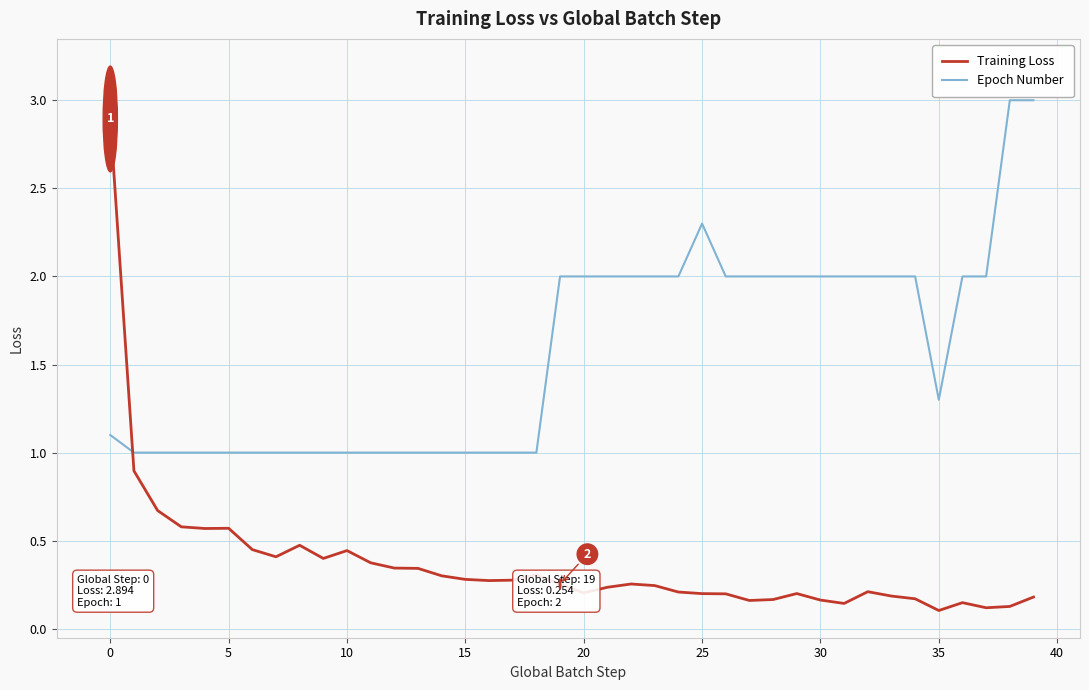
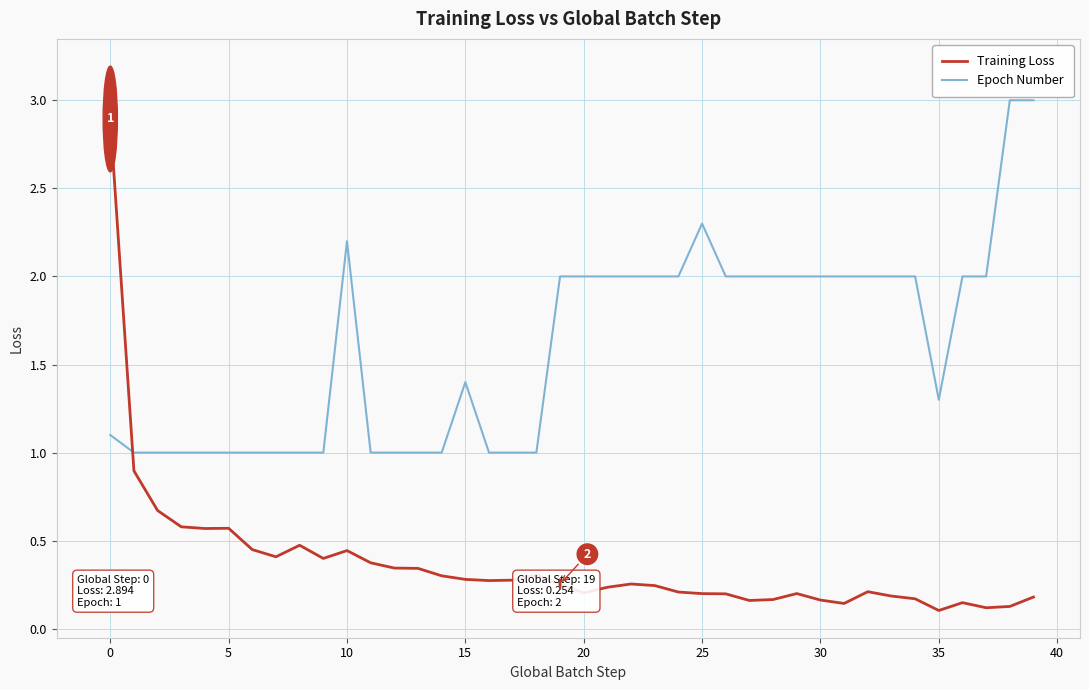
  {
    "Training Loss": {
      "5": 0.57,
      "10": 0.44,
      "15": 0.28,
      "25": 0.2,
      "30": 0.16,
      "35": 0.1
    },
    "Epoch Number": {
      "0": 1.1,
      "5": 1.0,
-     "10": 1.0,
-     "15": 1.0,
+     "10": 2.2,
+     "15": 1.4,
      "20": 2.0,
      "25": 2.3,
      "30": 2.0,
      "35": 1.3
    }
  }
